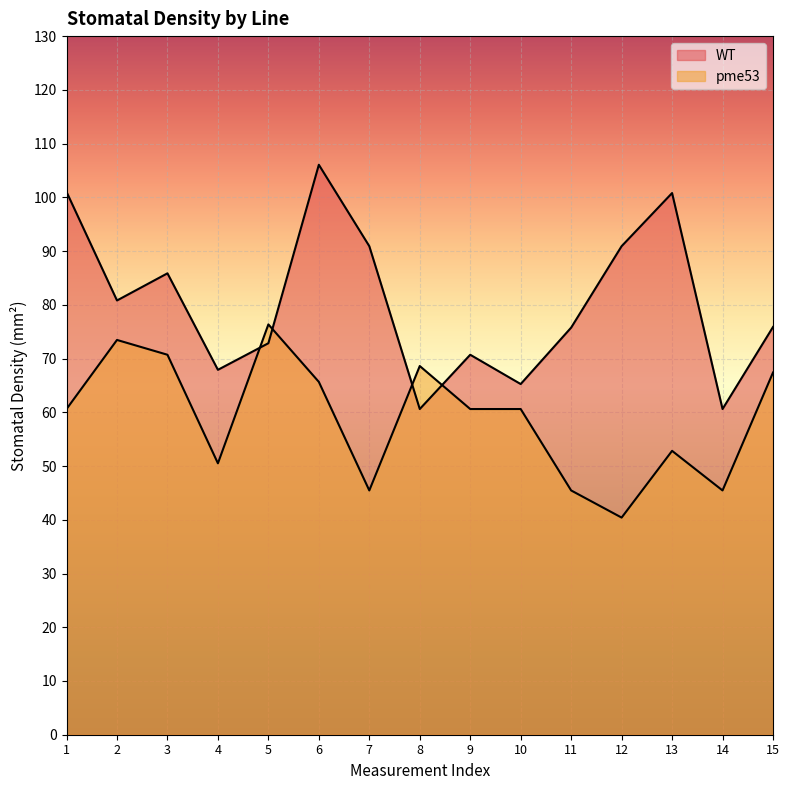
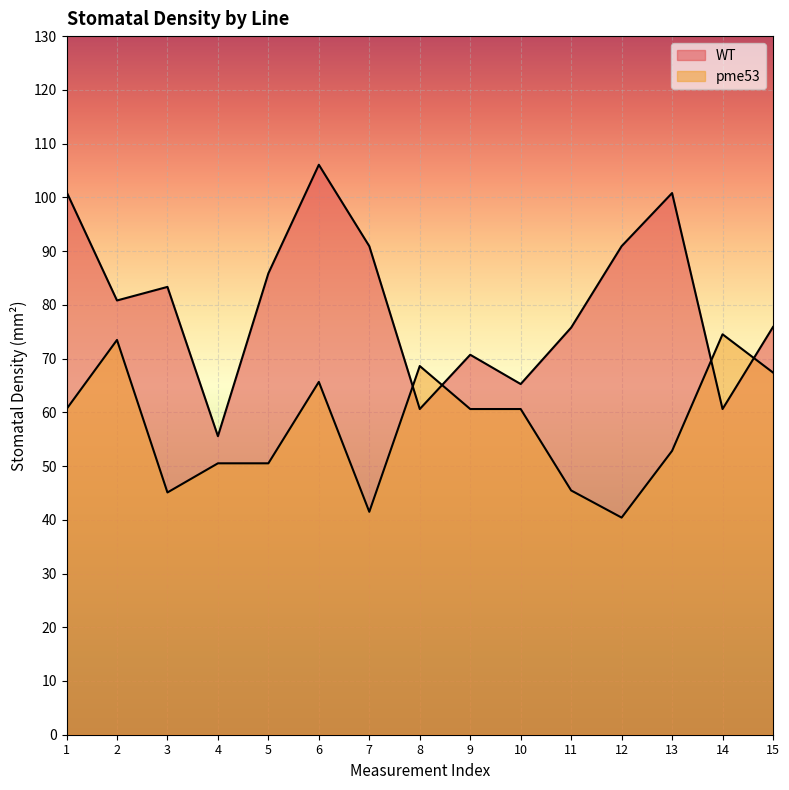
  {
    "WT": {
      "1": 101,
      "2": 81,
-     "3": 86,
-     "4": 68,
-     "5": 73,
+     "3": 83,
+     "4": 56,
+     "5": 86,
      "6": 106,
      "7": 91,
      "8": 61,
      "9": 71,
      "10": 65,
      "11": 76,
      "12": 91,
      "13": 101,
      "14": 61,
      "15": 76
    },
    "pme53": {
      "1": 61,
      "2": 73,
-     "3": 71,
+     "3": 45,
      "4": 51,
-     "5": 76,
+     "5": 51,
      "6": 66,
-     "7": 45,
+     "7": 41,
      "8": 69,
      "9": 61,
      "10": 61,
      "11": 45,
      "12": 40,
      "13": 53,
-     "14": 45,
+     "14": 75,
      "15": 67
    }
  }
